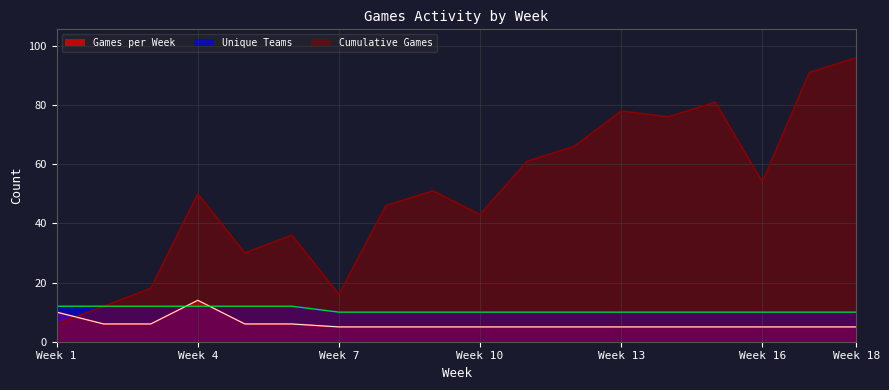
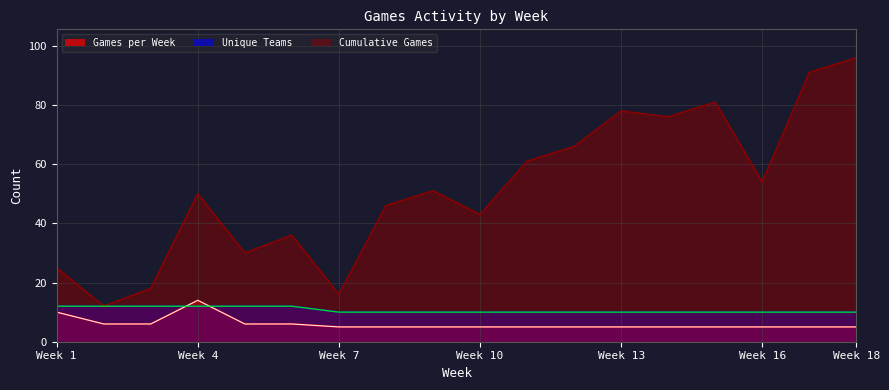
  {
    "Games per Week": {
      "Week 1": 10,
      "Week 4": 14,
      "Week 7": 5,
      "Week 10": 5,
      "Week 13": 5,
      "Week 16": 5,
      "Week 18": 5
    },
    "Unique Teams": {
      "Week 1": 12,
      "Week 4": 12,
      "Week 7": 10,
      "Week 10": 10,
      "Week 13": 10,
      "Week 16": 10,
      "Week 18": 10
    },
    "Cumulative Games": {
-     "Week 1": 6,
+     "Week 1": 25,
      "Week 4": 50,
      "Week 7": 16,
      "Week 10": 43,
      "Week 13": 78,
      "Week 16": 54,
      "Week 18": 96
    }
  }
